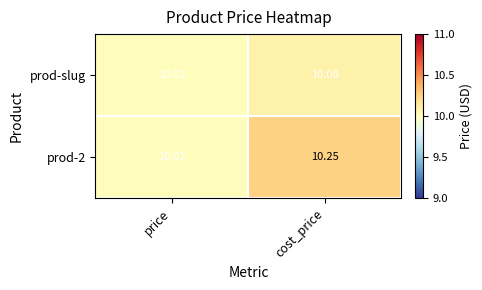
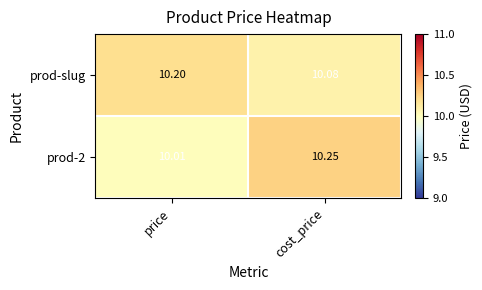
  {
    "prod-slug": {
-     "price": 10.01,
+     "price": 10.20,
      "cost_price": 10.08
    },
    "prod-2": {
      "price": 10.01,
      "cost_price": 10.25
    }
  }
